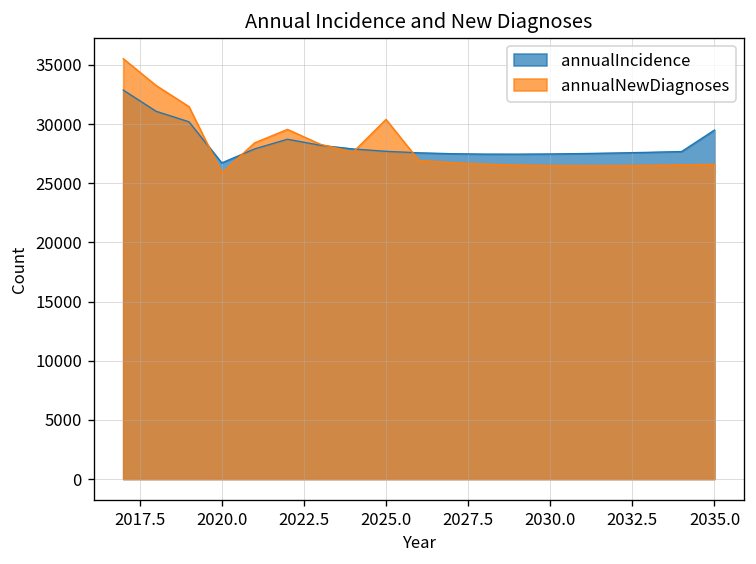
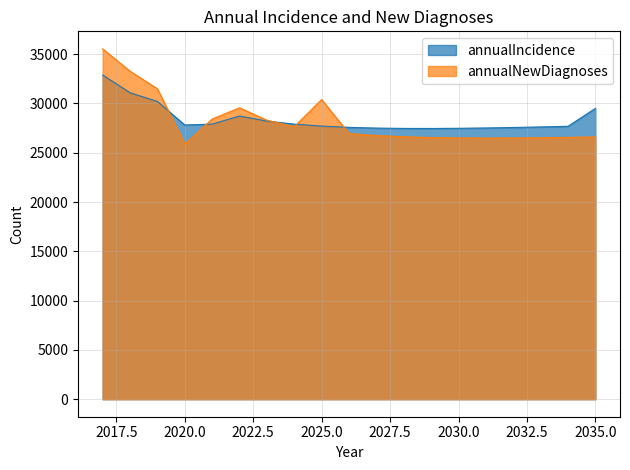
  {
    "annualIncidence": {
-     "2020.0": 27000,
+     "2020.0": 28000,
      "2025.0": 28000,
      "2030.0": 27000,
      "2035.0": 29000
    },
    "annualNewDiagnoses": {
      "2020.0": 26000,
      "2025.0": 30000,
      "2030.0": 26000,
      "2035.0": 27000
    }
  }
